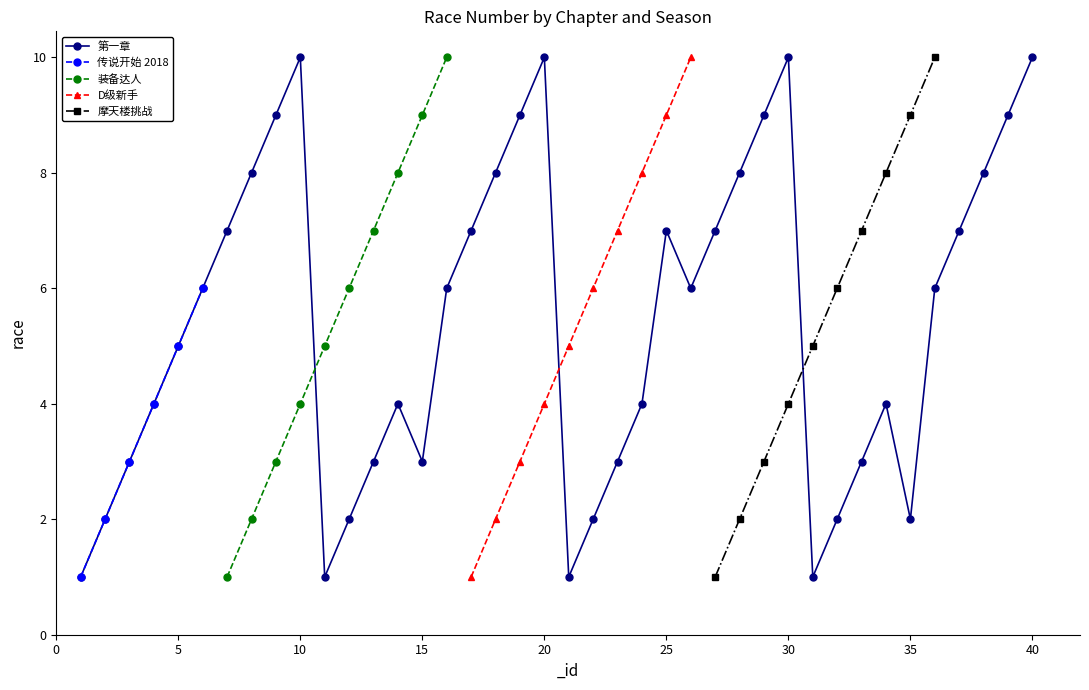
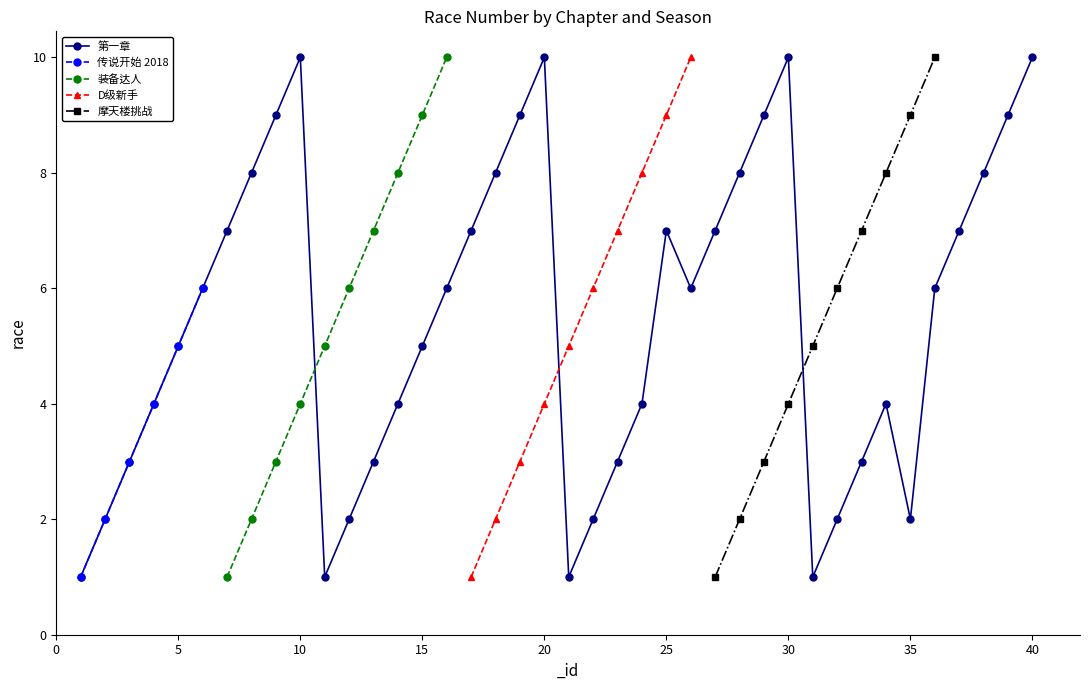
  {
    "第一章": {
      "10": 10,
-     "15": 3,
+     "15": 5,
      "20": 10,
      "25": 7,
      "30": 10,
      "35": 2,
      "40": 10
    },
    "装备达人": {
      "10": 4,
      "15": 9
    },
    "D级新手": {
      "20": 4,
      "25": 9
    },
    "摩天楼挑战": {
      "30": 4,
      "35": 9
    }
  }
